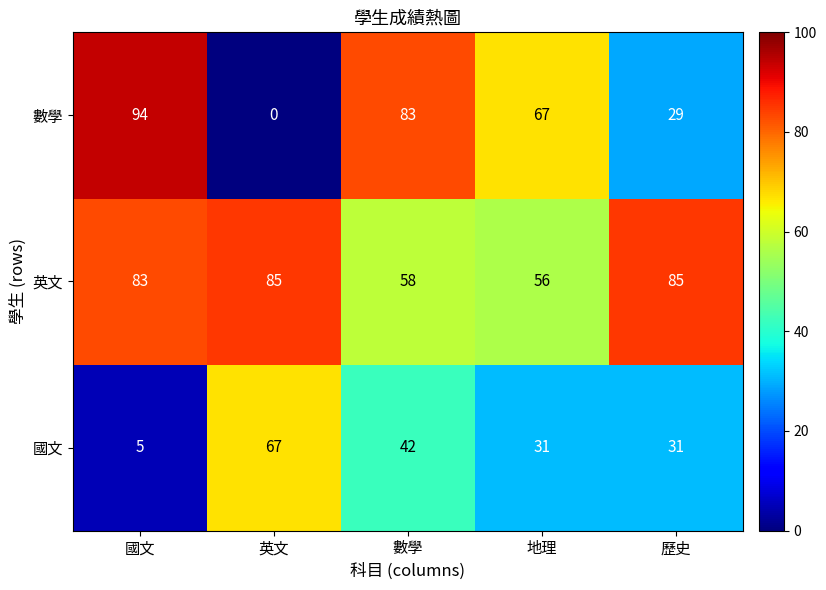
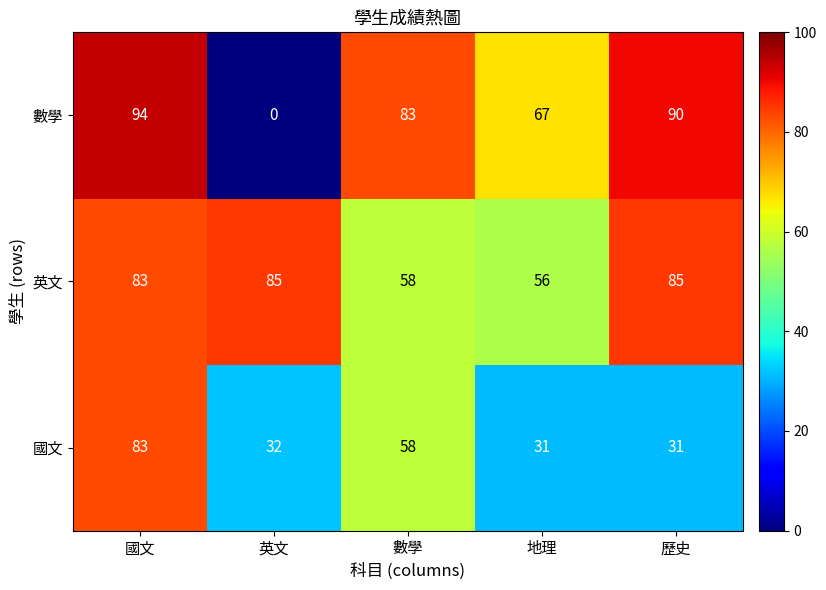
  {
    "數學": {
      "國文": 94,
      "英文": 0,
      "數學": 83,
      "地理": 67,
-     "歷史": 29
+     "歷史": 90
    },
    "英文": {
      "國文": 83,
      "英文": 85,
      "數學": 58,
      "地理": 56,
      "歷史": 85
    },
    "國文": {
-     "國文": 5,
-     "英文": 67,
-     "數學": 42,
+     "國文": 83,
+     "英文": 32,
+     "數學": 58,
      "地理": 31,
      "歷史": 31
    }
  }
